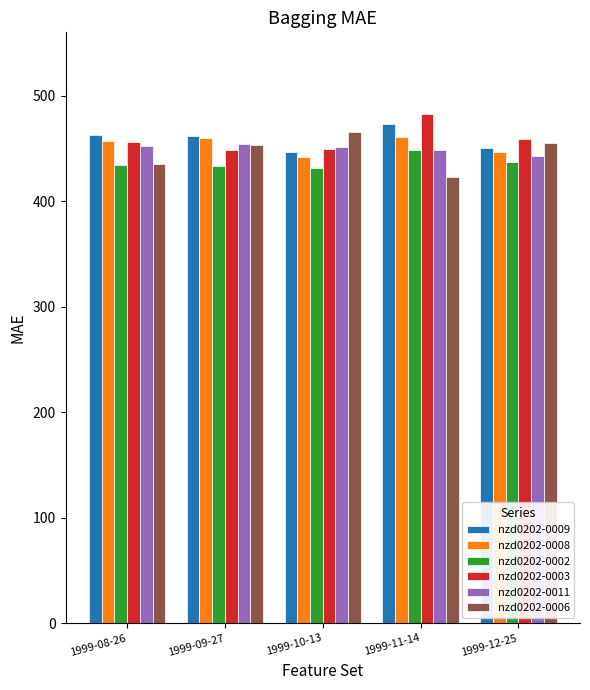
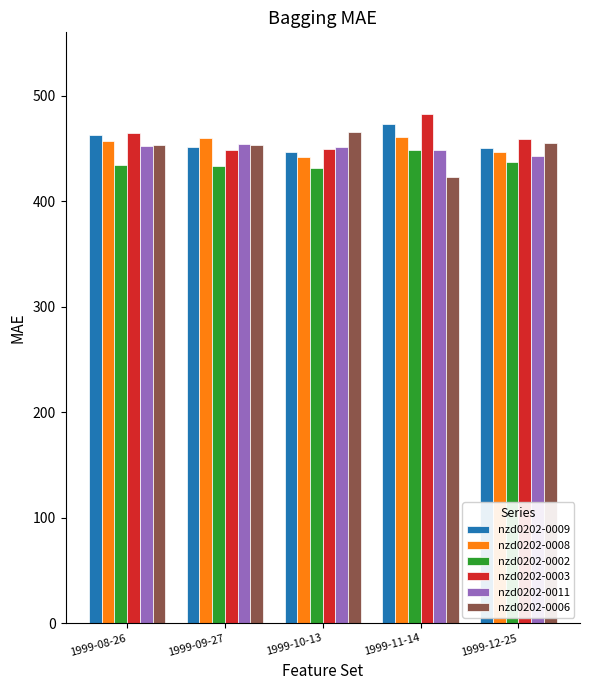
  {
    "nzd0202-0009": {
      "1999-08-26": 463,
-     "1999-09-27": 462,
+     "1999-09-27": 451,
      "1999-10-13": 446,
      "1999-11-14": 473,
      "1999-12-25": 450
    },
    "nzd0202-0008": {
      "1999-08-26": 457,
      "1999-09-27": 460,
      "1999-10-13": 442,
      "1999-11-14": 461,
      "1999-12-25": 447
    },
    "nzd0202-0002": {
      "1999-08-26": 435,
      "1999-09-27": 433,
      "1999-10-13": 432,
      "1999-11-14": 449,
      "1999-12-25": 437
    },
    "nzd0202-0003": {
-     "1999-08-26": 456,
+     "1999-08-26": 465,
      "1999-09-27": 449,
      "1999-10-13": 450,
      "1999-11-14": 482,
      "1999-12-25": 459
    },
    "nzd0202-0011": {
      "1999-08-26": 452,
      "1999-09-27": 454,
      "1999-10-13": 451,
      "1999-11-14": 449,
      "1999-12-25": 443
    },
    "nzd0202-0006": {
-     "1999-08-26": 435,
+     "1999-08-26": 453,
      "1999-09-27": 454,
      "1999-10-13": 465,
      "1999-11-14": 423,
      "1999-12-25": 455
    }
  }
